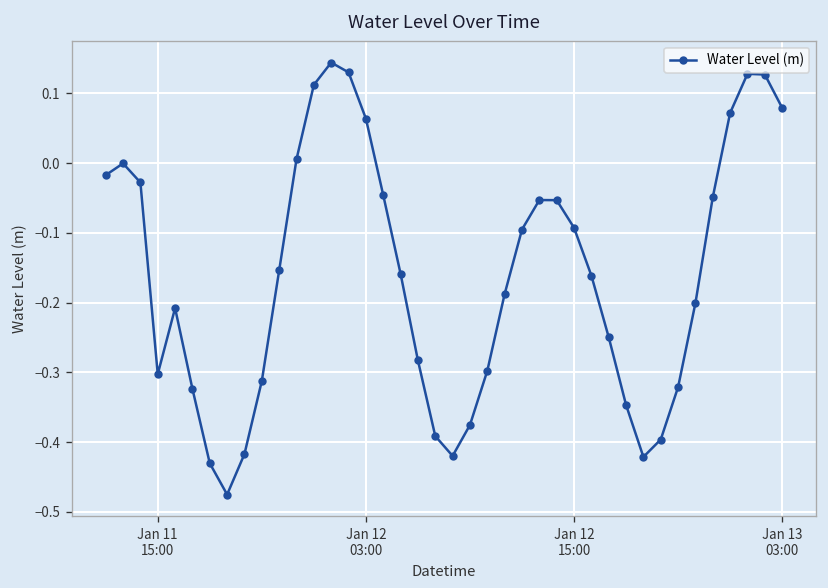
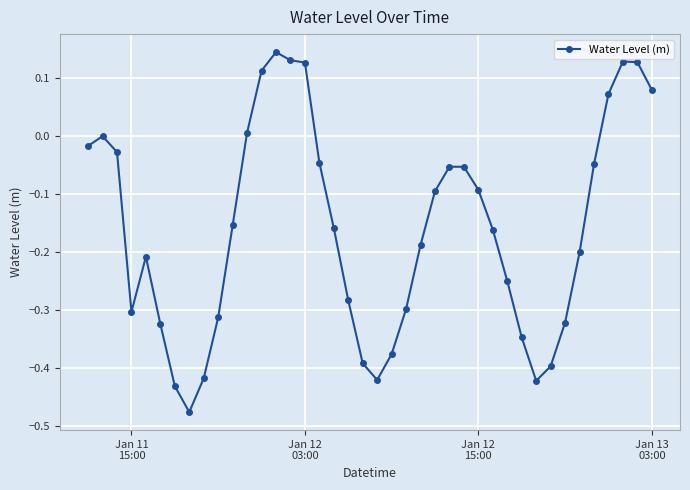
  {
    "Jan 11 15:00": -0.30,
-   "Jan 12 03:00": 0.06,
+   "Jan 12 03:00": 0.13,
    "Jan 12 15:00": -0.09,
    "Jan 13 03:00": 0.08
  }
